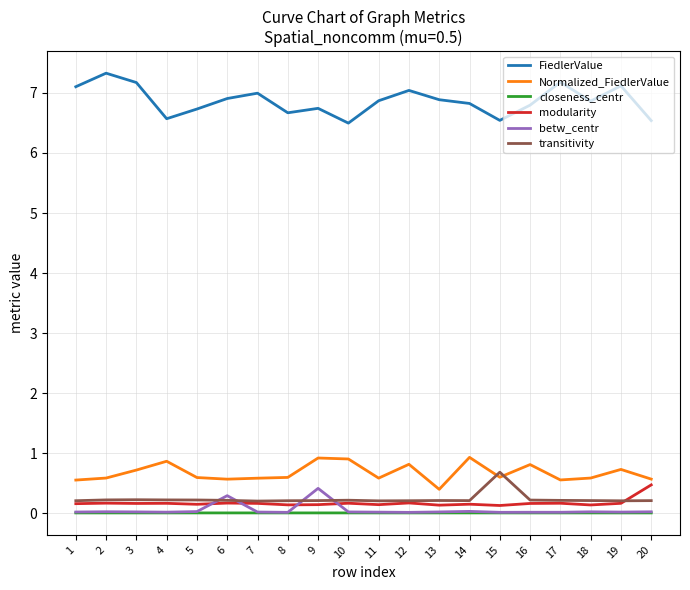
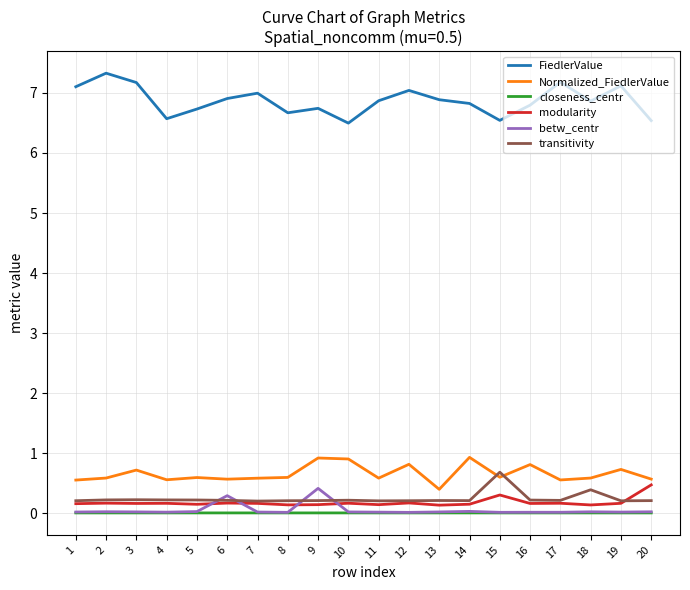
  {
    "FiedlerValue": {
      "1": 7.1,
      "2": 7.3,
      "3": 7.2,
      "4": 6.6,
      "5": 6.7,
      "6": 6.9,
      "7": 7.0,
      "8": 6.7,
      "9": 6.7,
      "10": 6.5,
      "11": 6.9,
      "12": 7.0,
      "13": 6.9,
      "14": 6.8,
      "15": 6.5
    },
    "Normalized_FiedlerValue": {
      "1": 0.6,
      "2": 0.6,
      "3": 0.7,
-     "4": 0.9,
+     "4": 0.6,
      "5": 0.6,
      "6": 0.6,
      "7": 0.6,
      "8": 0.6,
      "9": 0.9,
      "10": 0.9,
      "11": 0.6,
      "12": 0.8,
      "13": 0.4,
      "14": 0.9,
      "15": 0.6,
      "16": 0.8,
      "17": 0.6,
      "18": 0.6,
      "19": 0.7,
      "20": 0.6
    },
    "closeness_centr": {
      "6": 0.0,
      "9": 0.0
    },
    "modularity": {
      "1": 0.2,
      "2": 0.2,
      "3": 0.2,
      "4": 0.2,
      "5": 0.1,
      "6": 0.2,
      "8": 0.1,
      "9": 0.1,
      "10": 0.2,
      "11": 0.1,
      "13": 0.1,
      "14": 0.2,
-     "15": 0.1,
+     "15": 0.3,
      "16": 0.2,
      "17": 0.2,
      "18": 0.1,
      "20": 0.5
    },
    "betw_centr": {
      "6": 0.3,
      "9": 0.4
    },
    "transitivity": {
      "1": 0.2,
      "2": 0.2,
      "3": 0.2,
      "4": 0.2,
      "5": 0.2,
      "6": 0.2,
      "8": 0.2,
      "9": 0.2,
      "10": 0.2,
      "11": 0.2,
      "13": 0.2,
      "14": 0.2,
      "15": 0.7,
      "16": 0.2,
      "17": 0.2,
-     "18": 0.2,
+     "18": 0.4,
      "20": 0.2
    }
  }
